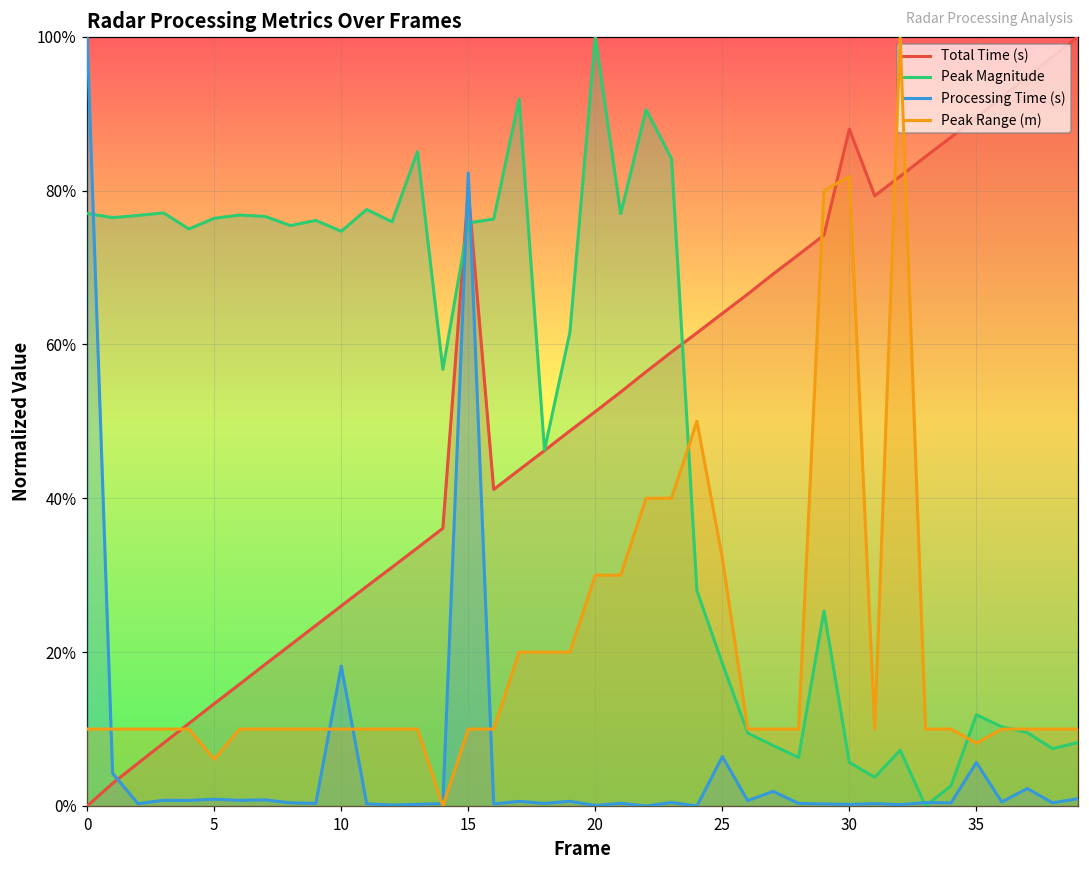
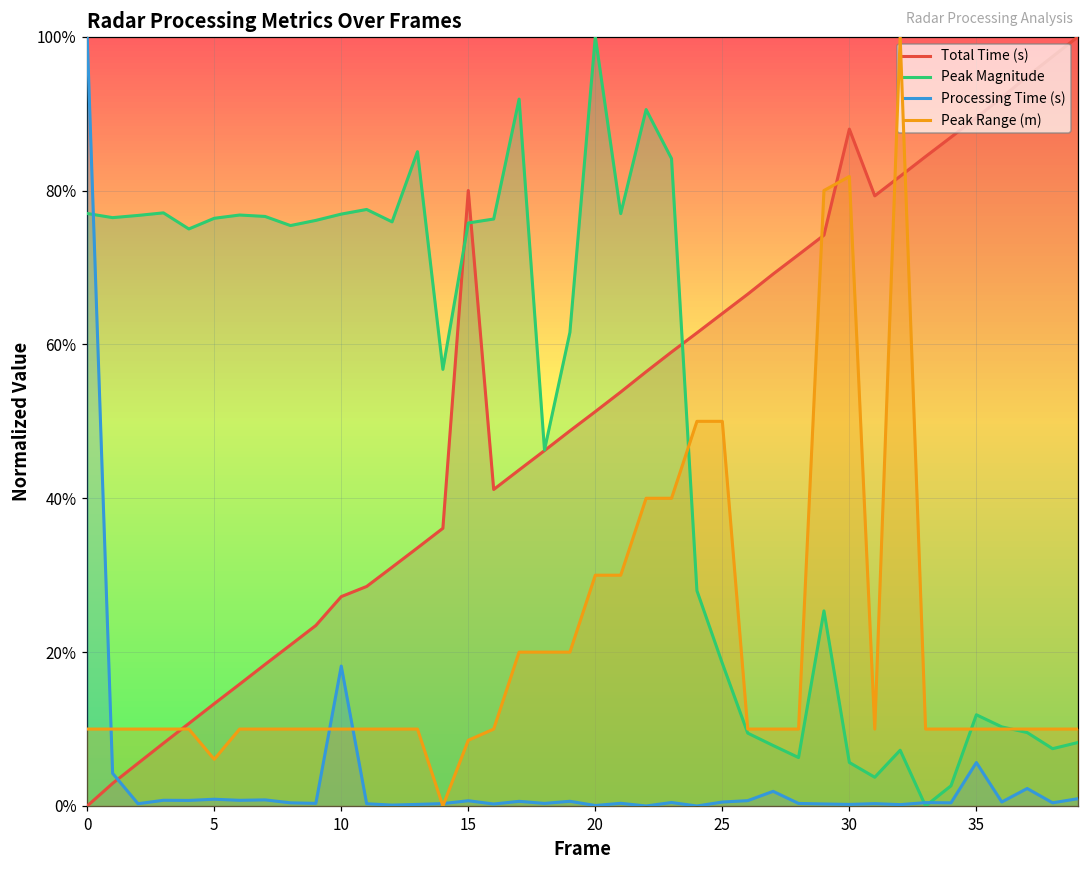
  {
    "Total Time (s)": {
      "0": "0%",
      "5": "13%",
-     "10": "26%",
+     "10": "27%",
      "15": "80%",
      "20": "51%",
      "25": "64%",
      "30": "88%"
    },
    "Peak Magnitude": {
      "0": "77%",
      "5": "76%",
-     "10": "75%",
+     "10": "77%",
      "15": "76%",
      "20": "100%",
      "25": "19%",
      "30": "6%",
      "35": "12%"
    },
    "Processing Time (s)": {
      "0": "100%",
      "5": "1%",
      "10": "18%",
-     "15": "82%",
+     "15": "1%",
      "20": "0%",
-     "25": "6%",
+     "25": "1%",
      "30": "0%",
      "35": "6%"
    },
    "Peak Range (m)": {
      "0": "10%",
      "5": "6%",
      "10": "10%",
-     "15": "10%",
+     "15": "9%",
      "20": "30%",
-     "25": "32%",
+     "25": "50%",
      "30": "82%",
-     "35": "8%"
+     "35": "10%"
    }
  }
